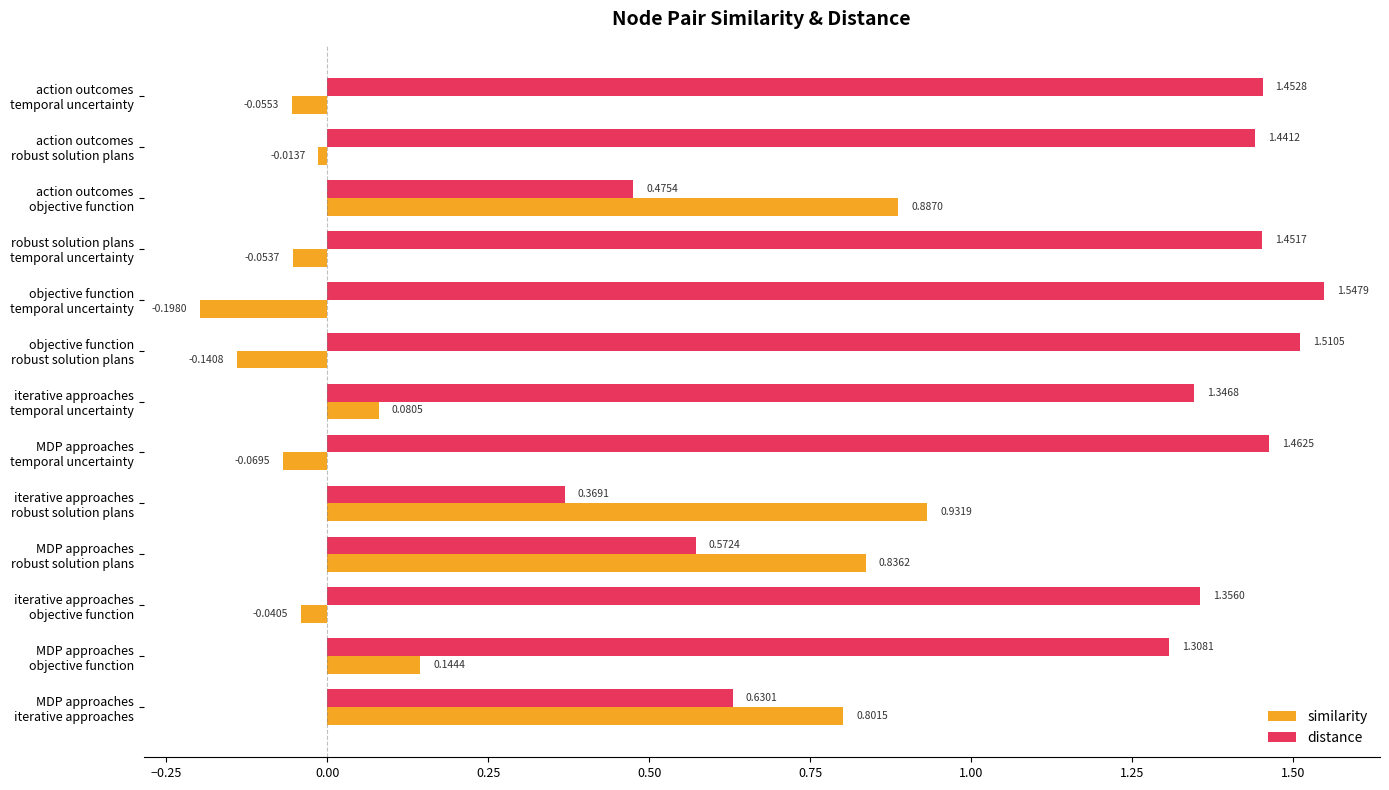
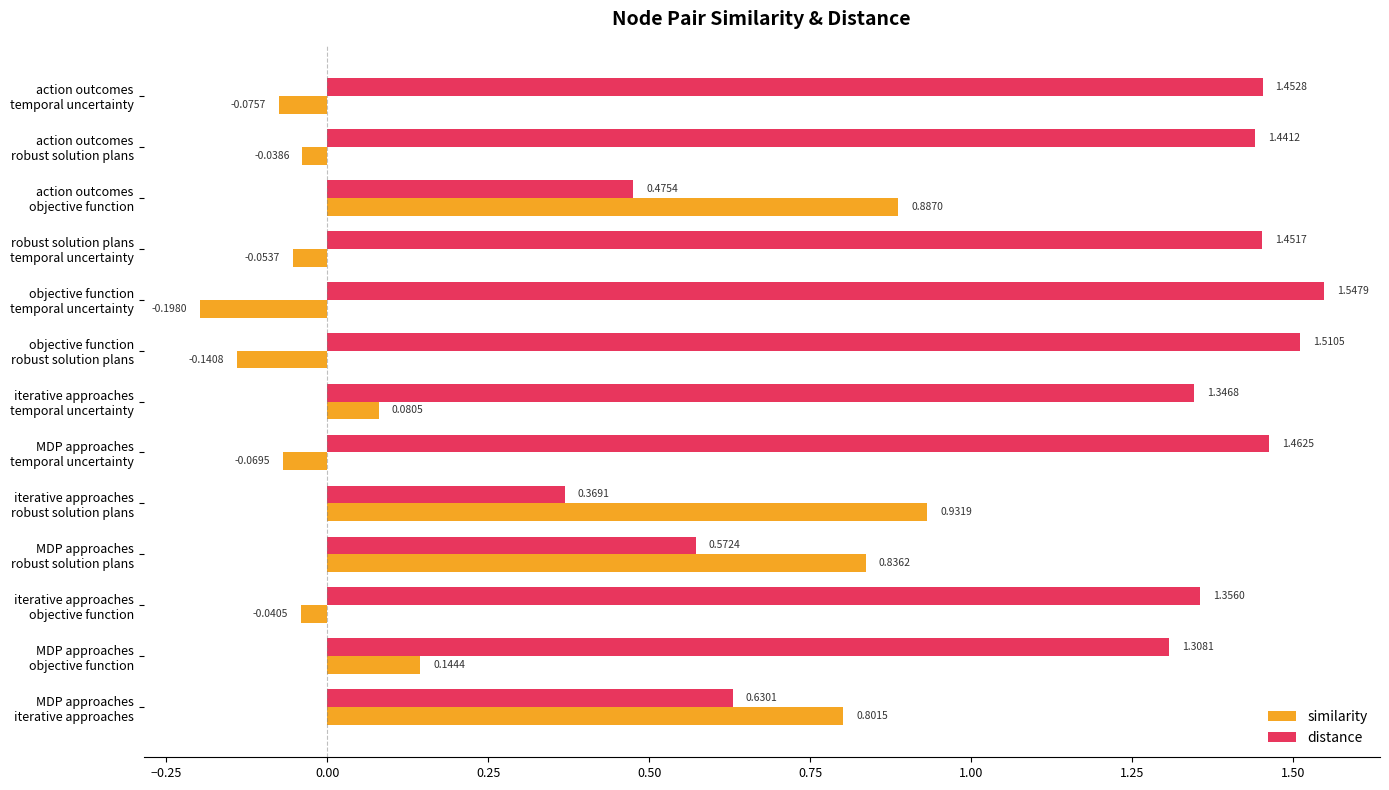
  {
    "similarity": {
-     "action outcomes temporal uncertainty": -0.0553,
-     "action outcomes robust solution plans": -0.0137,
+     "action outcomes temporal uncertainty": -0.0757,
+     "action outcomes robust solution plans": -0.0386,
      "action outcomes objective function": 0.8870,
      "robust solution plans temporal uncertainty": -0.0537,
      "objective function temporal uncertainty": -0.1980,
      "objective function robust solution plans": -0.1408,
      "iterative approaches temporal uncertainty": 0.0805,
      "MDP approaches temporal uncertainty": -0.0695,
      "iterative approaches robust solution plans": 0.9319,
      "MDP approaches robust solution plans": 0.8362,
      "iterative approaches objective function": -0.0405,
      "MDP approaches objective function": 0.1444,
      "MDP approaches iterative approaches": 0.8015
    },
    "distance": {
      "action outcomes temporal uncertainty": 1.4528,
      "action outcomes robust solution plans": 1.4412,
      "action outcomes objective function": 0.4754,
      "robust solution plans temporal uncertainty": 1.4517,
      "objective function temporal uncertainty": 1.5479,
      "objective function robust solution plans": 1.5105,
      "iterative approaches temporal uncertainty": 1.3468,
      "MDP approaches temporal uncertainty": 1.4625,
      "iterative approaches robust solution plans": 0.3691,
      "MDP approaches robust solution plans": 0.5724,
      "iterative approaches objective function": 1.3560,
      "MDP approaches objective function": 1.3081,
      "MDP approaches iterative approaches": 0.6301
    }
  }
